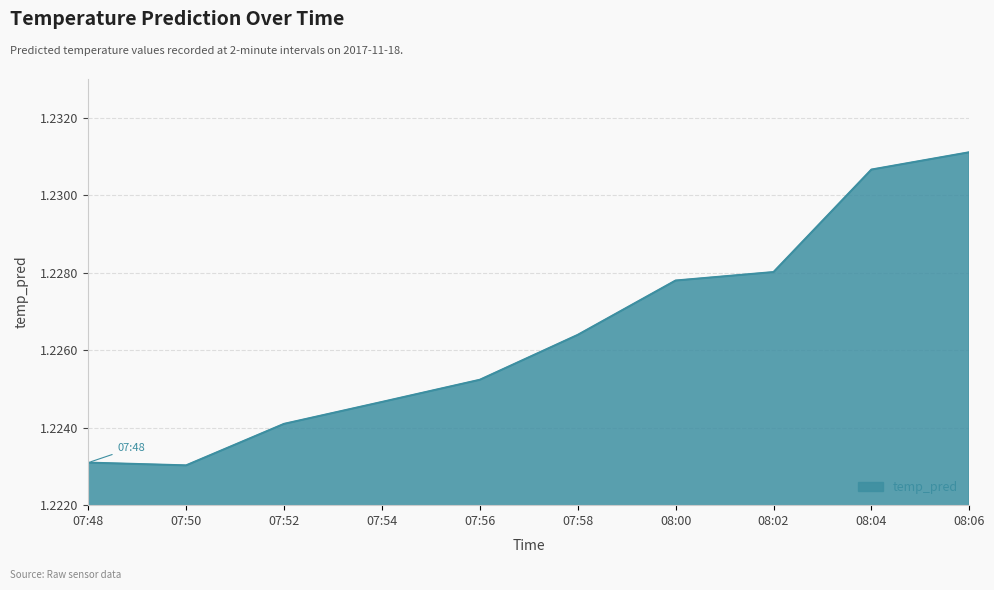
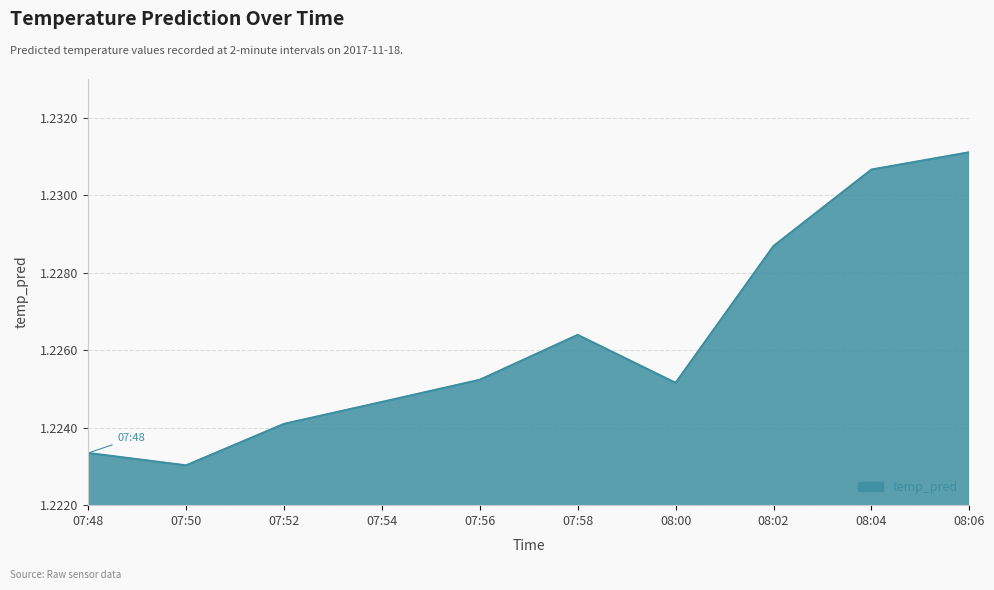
  {
-   "07:48": 1.2231,
+   "07:48": 1.2233,
    "07:50": 1.2230,
    "07:52": 1.2241,
    "07:54": 1.2247,
    "07:56": 1.2252,
    "07:58": 1.2264,
-   "08:00": 1.2278,
-   "08:02": 1.2280,
+   "08:00": 1.2252,
+   "08:02": 1.2287,
    "08:04": 1.2307,
    "08:06": 1.2311
  }
